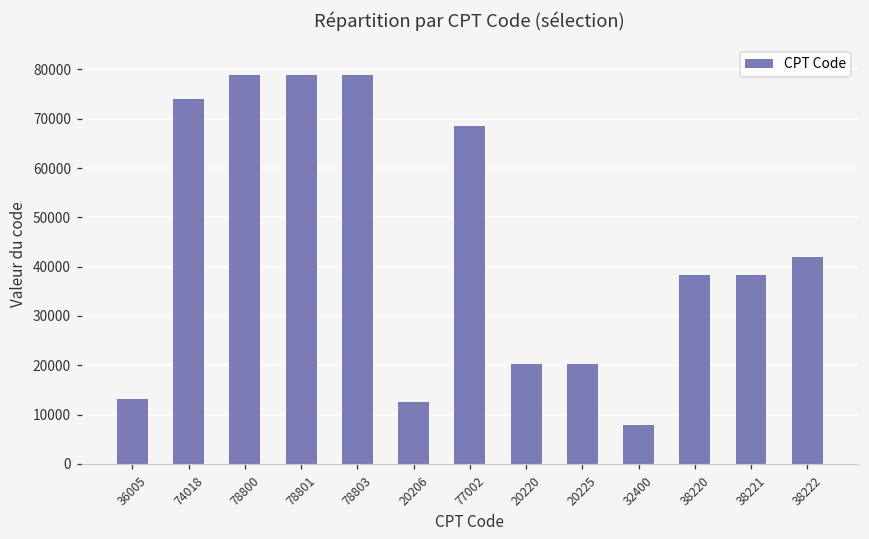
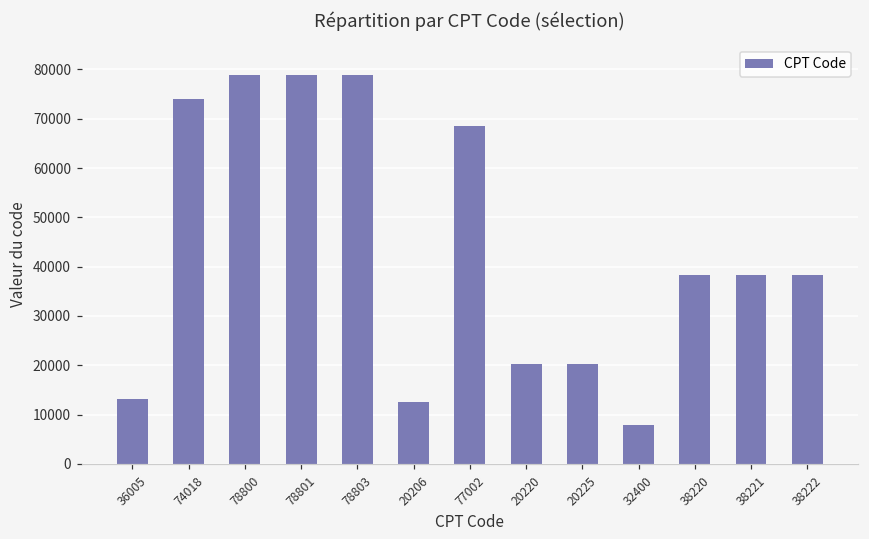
  {
    "36005": 13000,
    "74018": 74000,
    "78800": 79000,
    "78801": 79000,
    "78803": 79000,
    "20206": 13000,
    "77002": 68000,
    "20220": 20000,
    "20225": 20000,
    "32400": 8000,
    "38220": 38000,
    "38221": 38000,
-   "38222": 42000
+   "38222": 38000
  }
